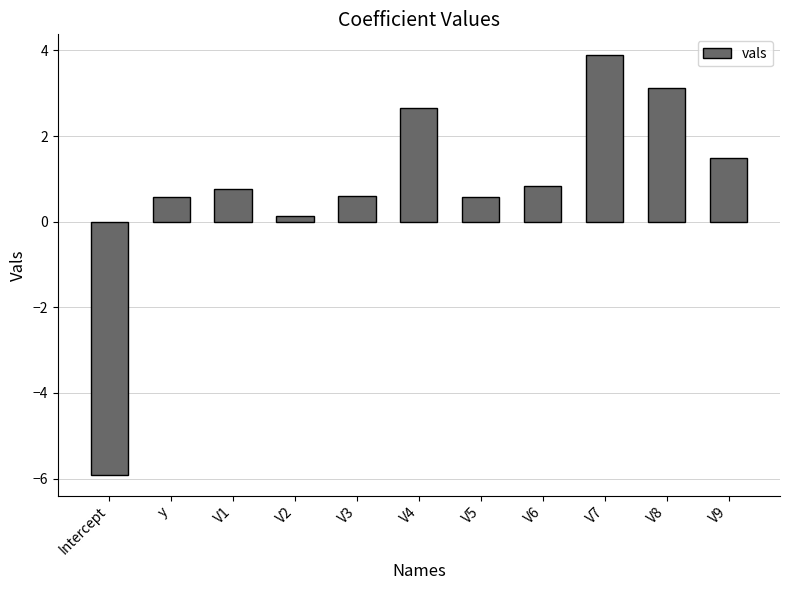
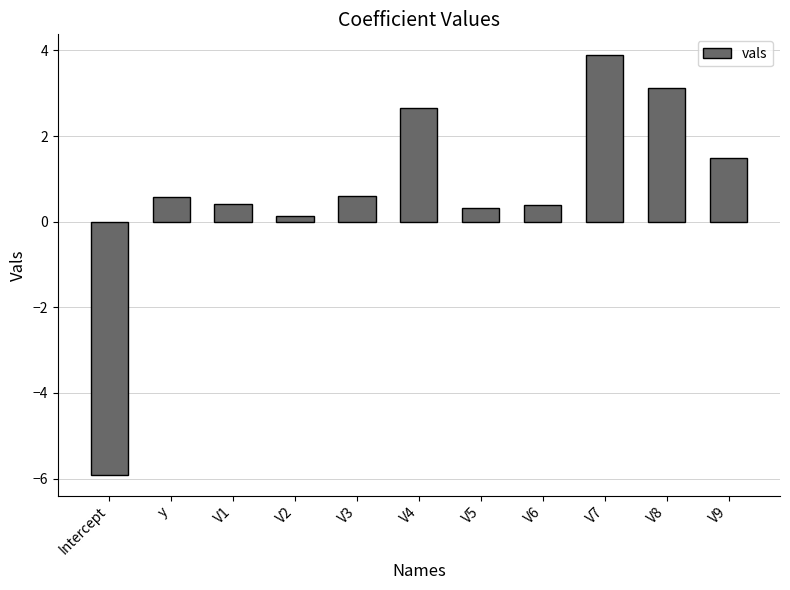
  {
    "Intercept": -5.9,
    "y": 0.6,
-   "V1": 0.8,
+   "V1": 0.4,
    "V2": 0.1,
    "V3": 0.6,
    "V4": 2.7,
-   "V5": 0.6,
-   "V6": 0.8,
+   "V5": 0.3,
+   "V6": 0.4,
    "V7": 3.9,
    "V8": 3.1,
    "V9": 1.5
  }
